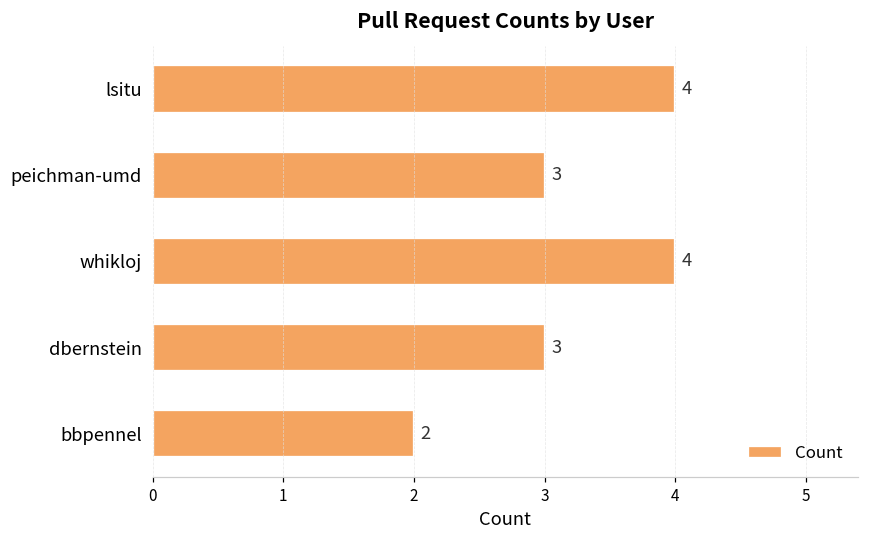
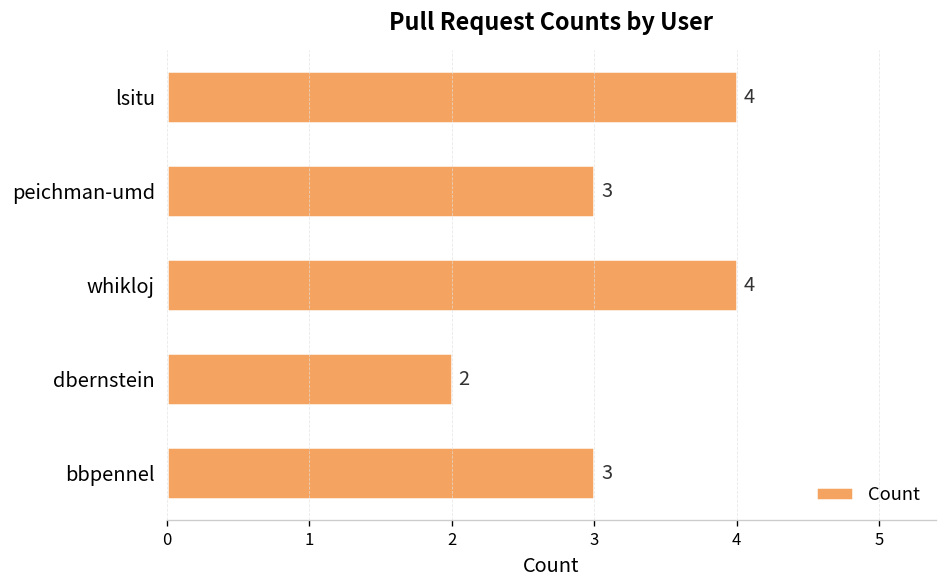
  {
    "lsitu": 4,
    "peichman-umd": 3,
    "whikloj": 4,
-   "dbernstein": 3,
-   "bbpennel": 2
+   "dbernstein": 2,
+   "bbpennel": 3
  }
